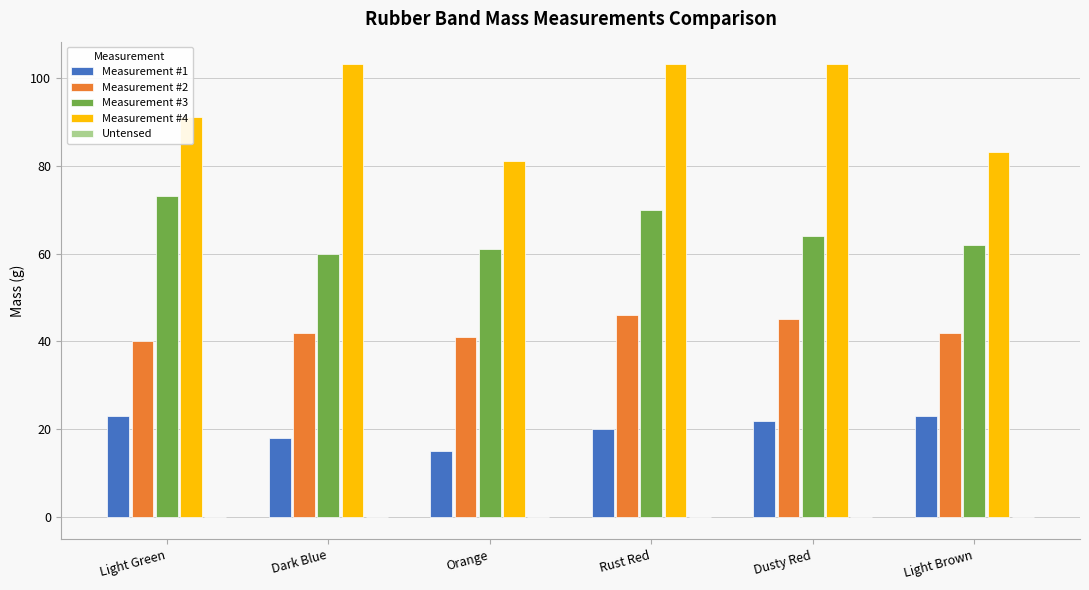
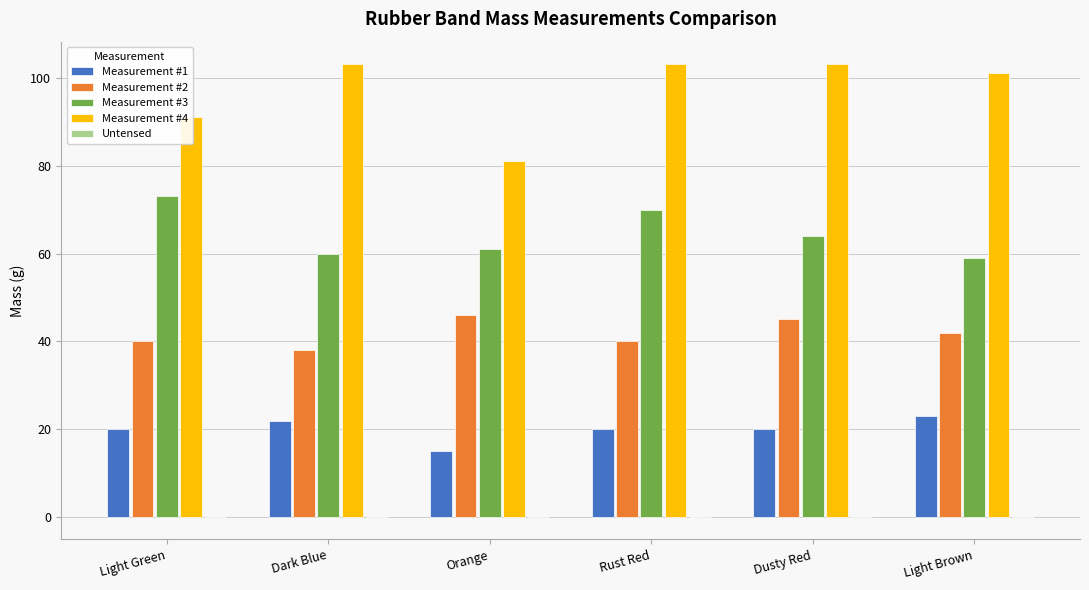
  {
    "Measurement #1": {
-     "Light Green": 23,
-     "Dark Blue": 18,
+     "Light Green": 20,
+     "Dark Blue": 22,
      "Orange": 15,
      "Rust Red": 20,
-     "Dusty Red": 22,
+     "Dusty Red": 20,
      "Light Brown": 23
    },
    "Measurement #2": {
      "Light Green": 40,
-     "Dark Blue": 42,
-     "Orange": 41,
-     "Rust Red": 46,
+     "Dark Blue": 38,
+     "Orange": 46,
+     "Rust Red": 40,
      "Dusty Red": 45,
      "Light Brown": 42
    },
    "Measurement #3": {
      "Light Green": 73,
      "Dark Blue": 60,
      "Orange": 61,
      "Rust Red": 70,
      "Dusty Red": 64,
-     "Light Brown": 62
+     "Light Brown": 59
    },
    "Measurement #4": {
      "Dark Blue": 103,
      "Orange": 81,
      "Rust Red": 103,
      "Dusty Red": 103,
-     "Light Brown": 83
+     "Light Brown": 101
    },
    "Untensed": {
      "Light Green": 0,
      "Dark Blue": 0,
      "Orange": 0,
      "Rust Red": 0,
      "Dusty Red": 0,
      "Light Brown": 0
    }
  }
